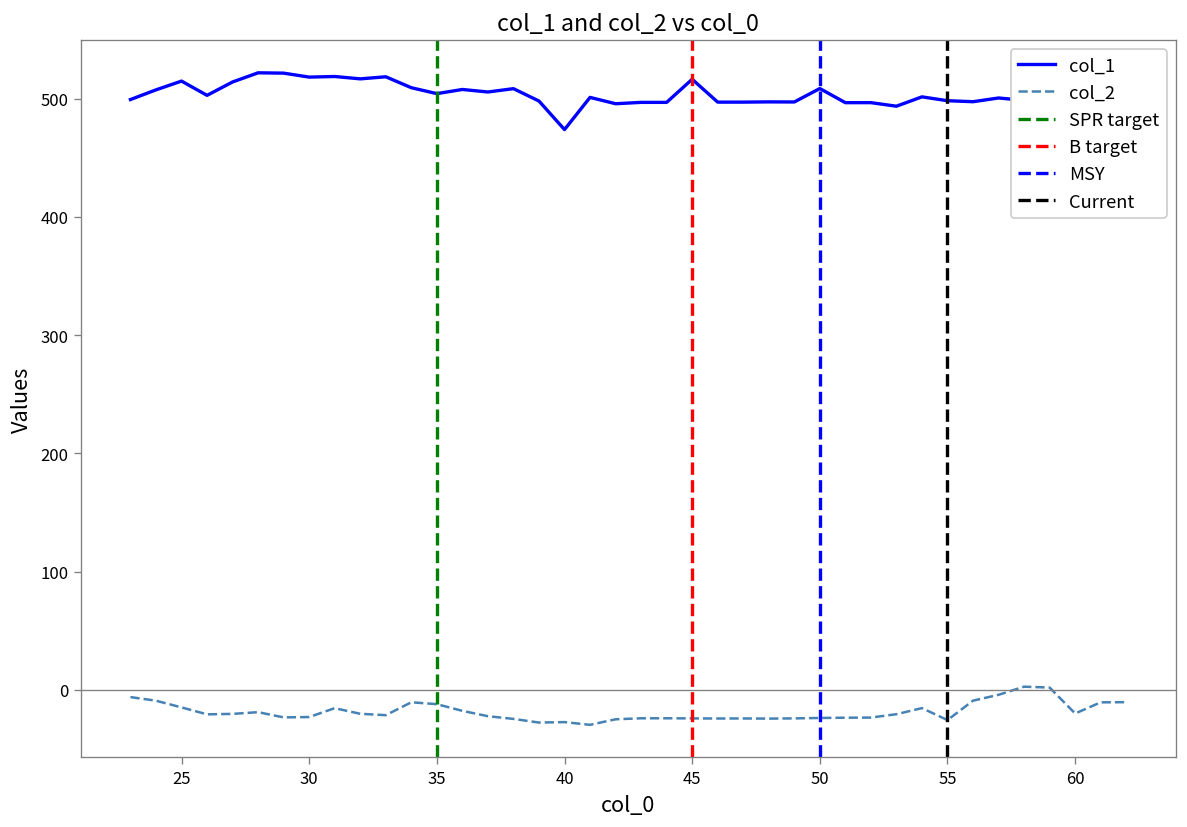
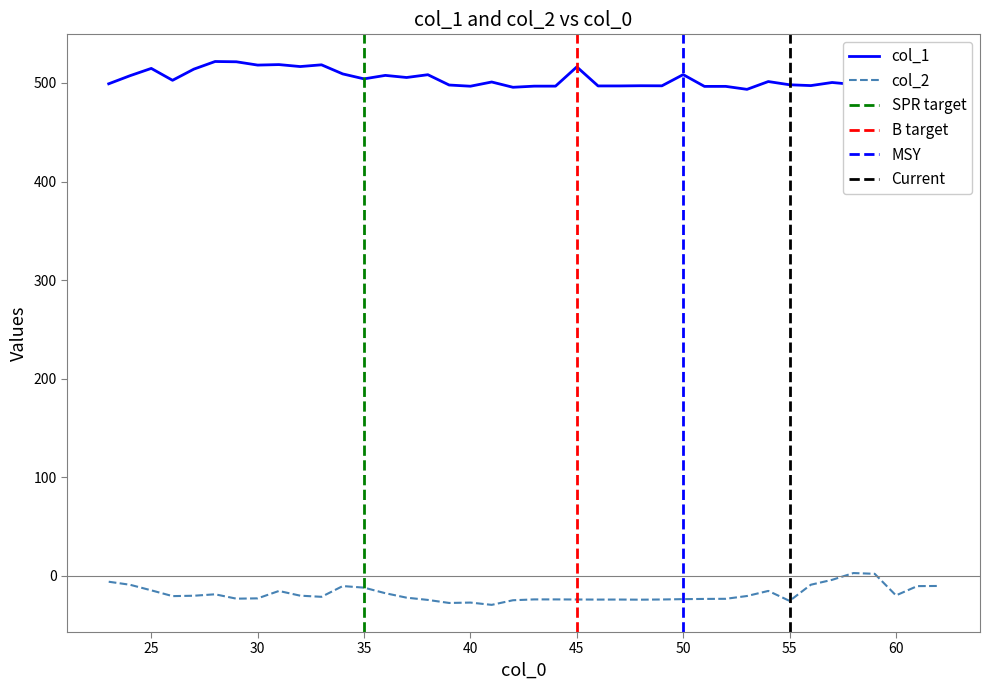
  {
    "col_1": {
      "25": 510,
      "30": 520,
      "35": 500,
-     "40": 470,
+     "40": 500,
      "45": 520,
      "50": 510,
      "55": 500
    },
    "col_2": {
      "25": -10,
      "30": -20,
      "35": -10,
      "40": -30,
      "45": -20,
      "50": -20,
      "55": -30,
      "60": -20
    }
  }
